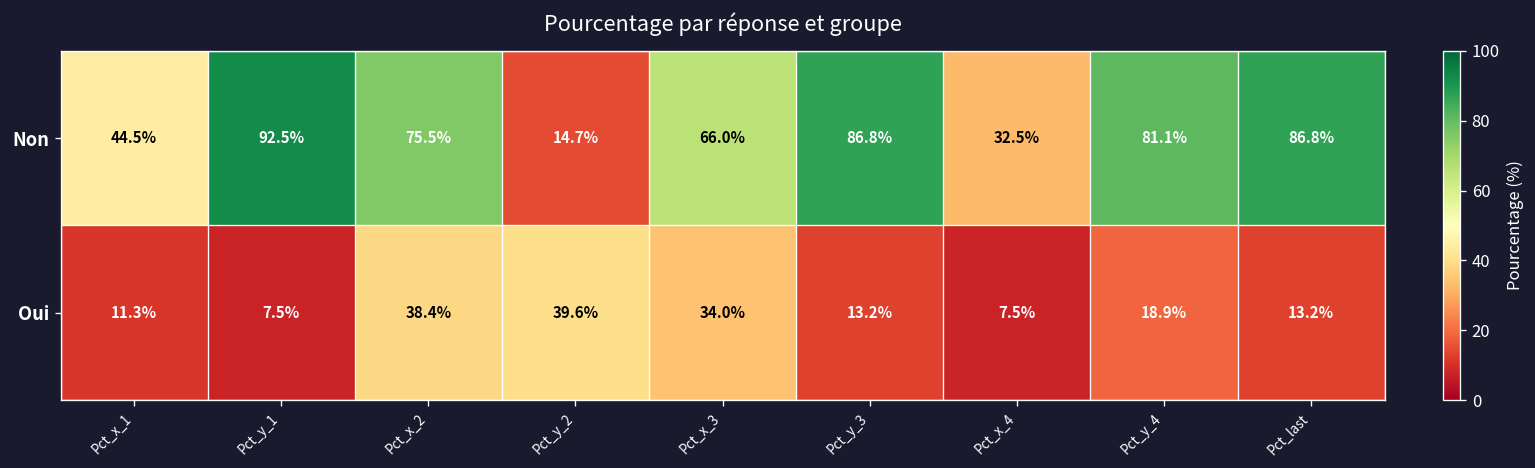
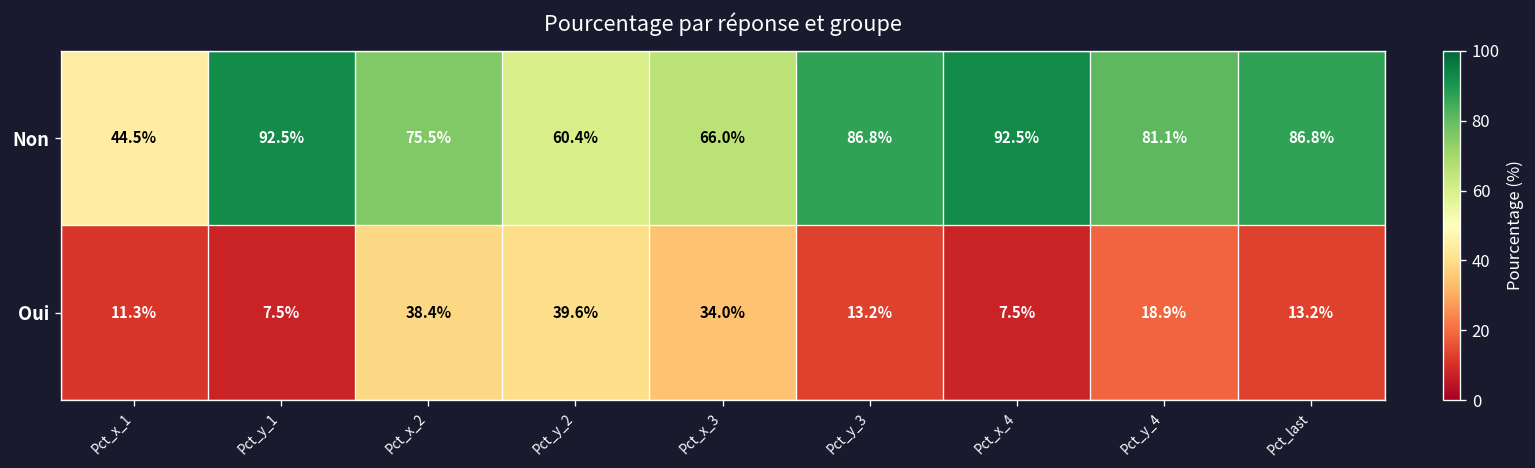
  {
    "Non": {
      "Pct_x_1": "44.5%",
      "Pct_y_1": "92.5%",
      "Pct_x_2": "75.5%",
-     "Pct_y_2": "14.7%",
+     "Pct_y_2": "60.4%",
      "Pct_x_3": "66.0%",
      "Pct_y_3": "86.8%",
-     "Pct_x_4": "32.5%",
+     "Pct_x_4": "92.5%",
      "Pct_y_4": "81.1%",
      "Pct_last": "86.8%"
    },
    "Oui": {
      "Pct_x_1": "11.3%",
      "Pct_y_1": "7.5%",
      "Pct_x_2": "38.4%",
      "Pct_y_2": "39.6%",
      "Pct_x_3": "34.0%",
      "Pct_y_3": "13.2%",
      "Pct_x_4": "7.5%",
      "Pct_y_4": "18.9%",
      "Pct_last": "13.2%"
    }
  }
